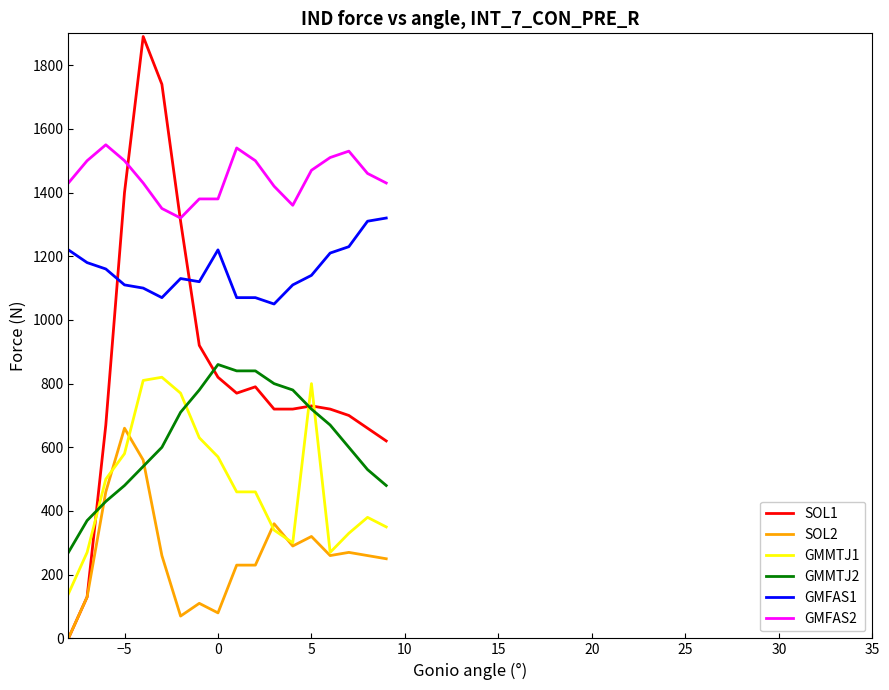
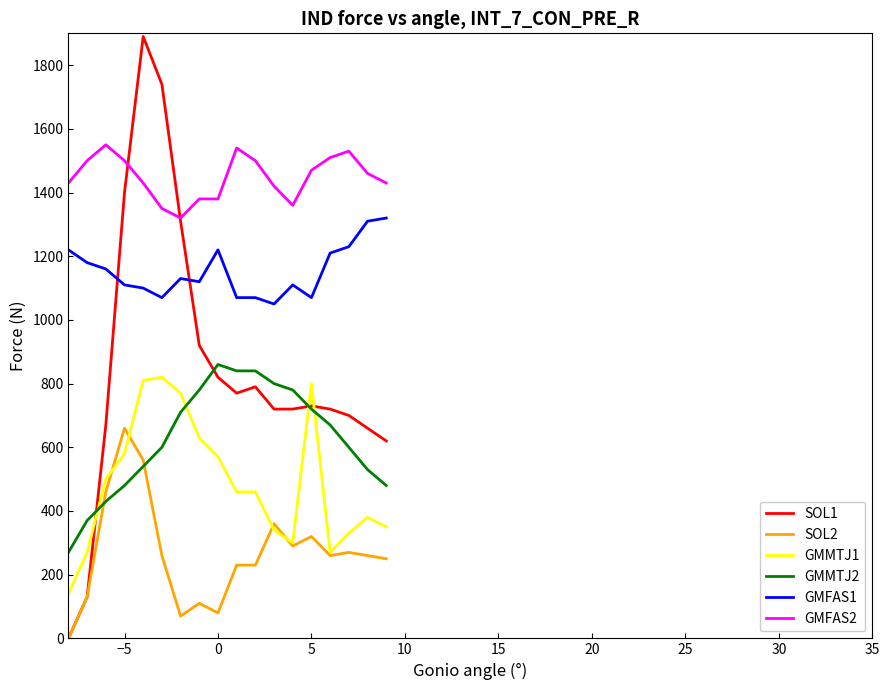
  {
    "SOL1": {
      "−5": 1400,
      "0": 820,
      "5": 730
    },
    "SOL2": {
      "−5": 660,
      "0": 80,
      "5": 320
    },
    "GMMTJ1": {
      "−5": 580,
      "0": 570,
      "5": 800
    },
    "GMMTJ2": {
      "−5": 480,
      "0": 860,
      "5": 720
    },
    "GMFAS1": {
      "−5": 1110,
      "0": 1220,
-     "5": 1140
+     "5": 1070
    },
    "GMFAS2": {
      "−5": 1500,
      "0": 1380,
      "5": 1470
    }
  }
